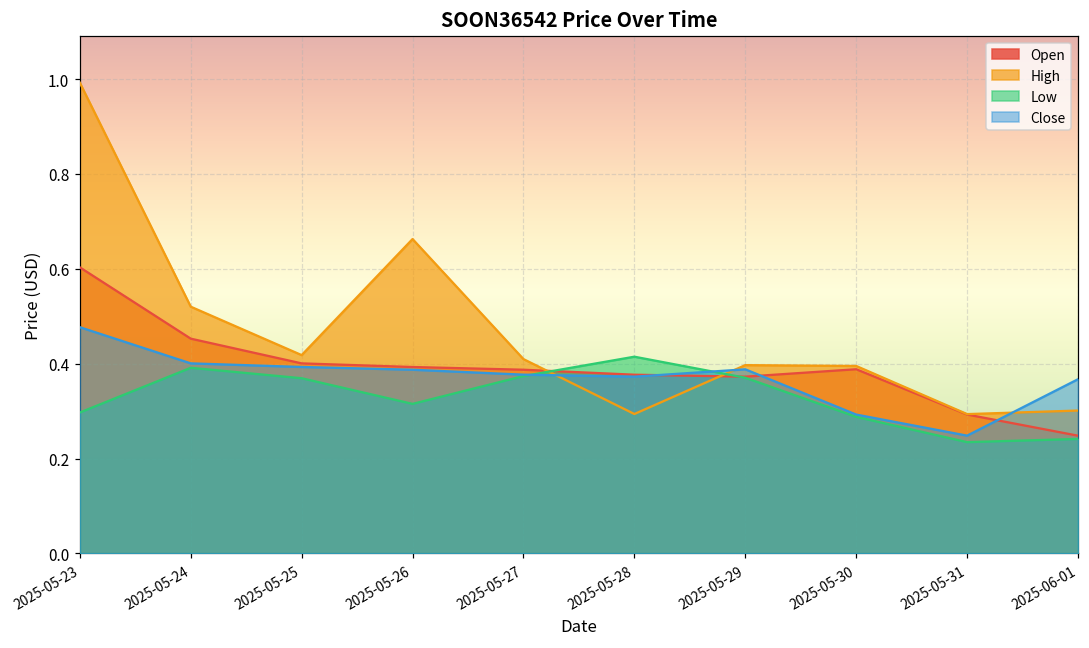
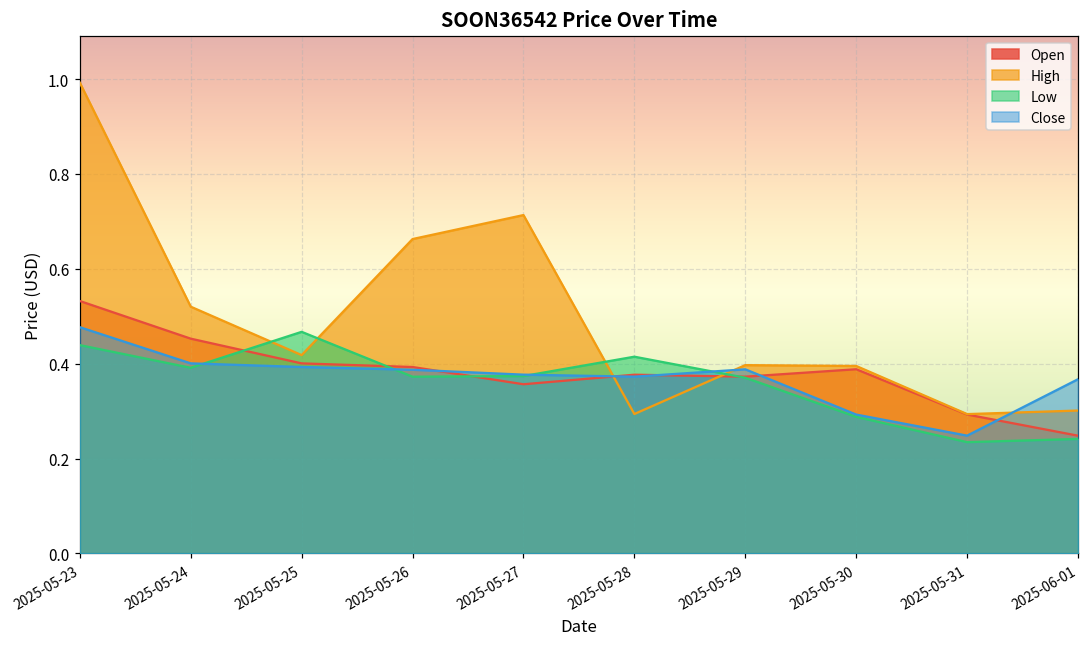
  {
    "Open": {
-     "2025-05-23": 0.60,
+     "2025-05-23": 0.53,
      "2025-05-24": 0.45,
      "2025-05-25": 0.40,
-     "2025-05-27": 0.39,
+     "2025-05-27": 0.36,
      "2025-05-30": 0.39,
      "2025-06-01": 0.25
    },
    "High": {
      "2025-05-23": 0.99,
      "2025-05-24": 0.52,
      "2025-05-25": 0.42,
      "2025-05-26": 0.66,
-     "2025-05-27": 0.41,
+     "2025-05-27": 0.71,
      "2025-05-28": 0.29,
      "2025-05-29": 0.40,
      "2025-05-30": 0.40,
      "2025-06-01": 0.30
    },
    "Low": {
-     "2025-05-23": 0.30,
+     "2025-05-23": 0.44,
      "2025-05-24": 0.39,
-     "2025-05-25": 0.37,
-     "2025-05-26": 0.32,
+     "2025-05-25": 0.47,
+     "2025-05-26": 0.37,
      "2025-05-28": 0.41,
      "2025-05-31": 0.23,
      "2025-06-01": 0.24
    },
    "Close": {
      "2025-05-23": 0.48,
      "2025-05-24": 0.40,
      "2025-05-25": 0.39,
      "2025-05-29": 0.39,
      "2025-05-31": 0.25,
      "2025-06-01": 0.37
    }
  }
